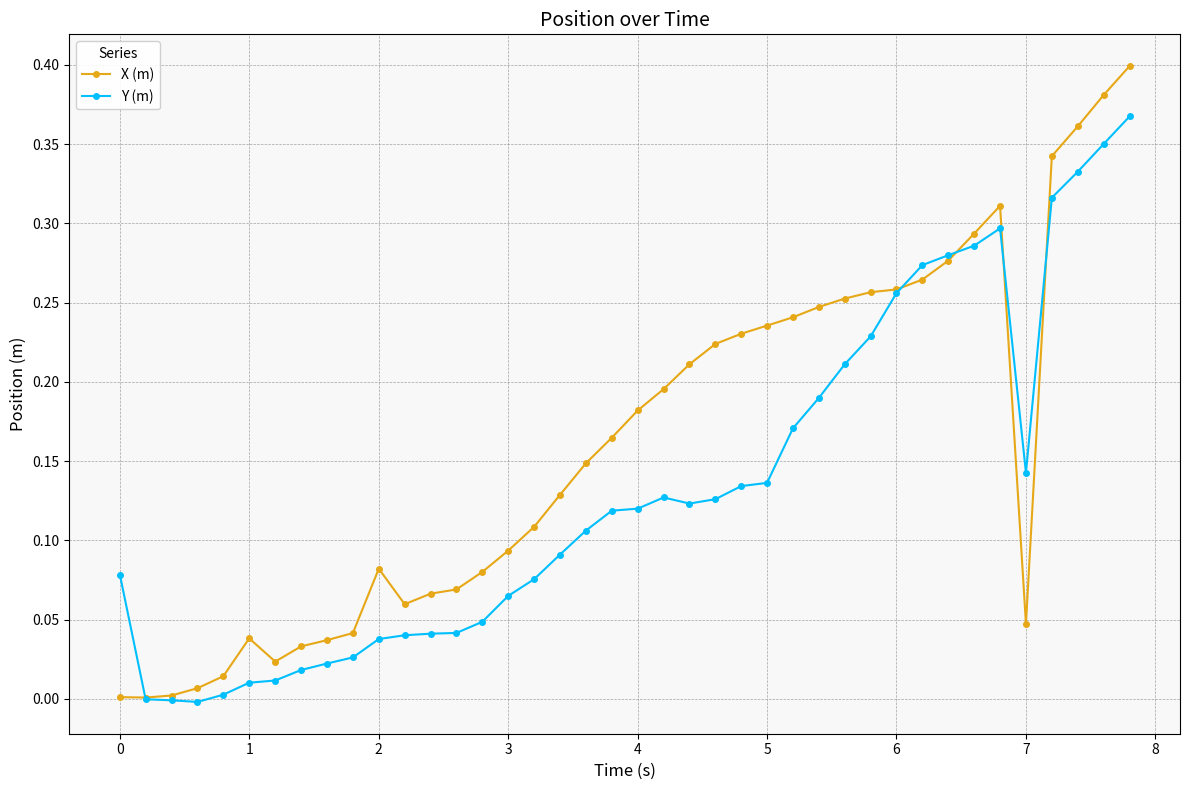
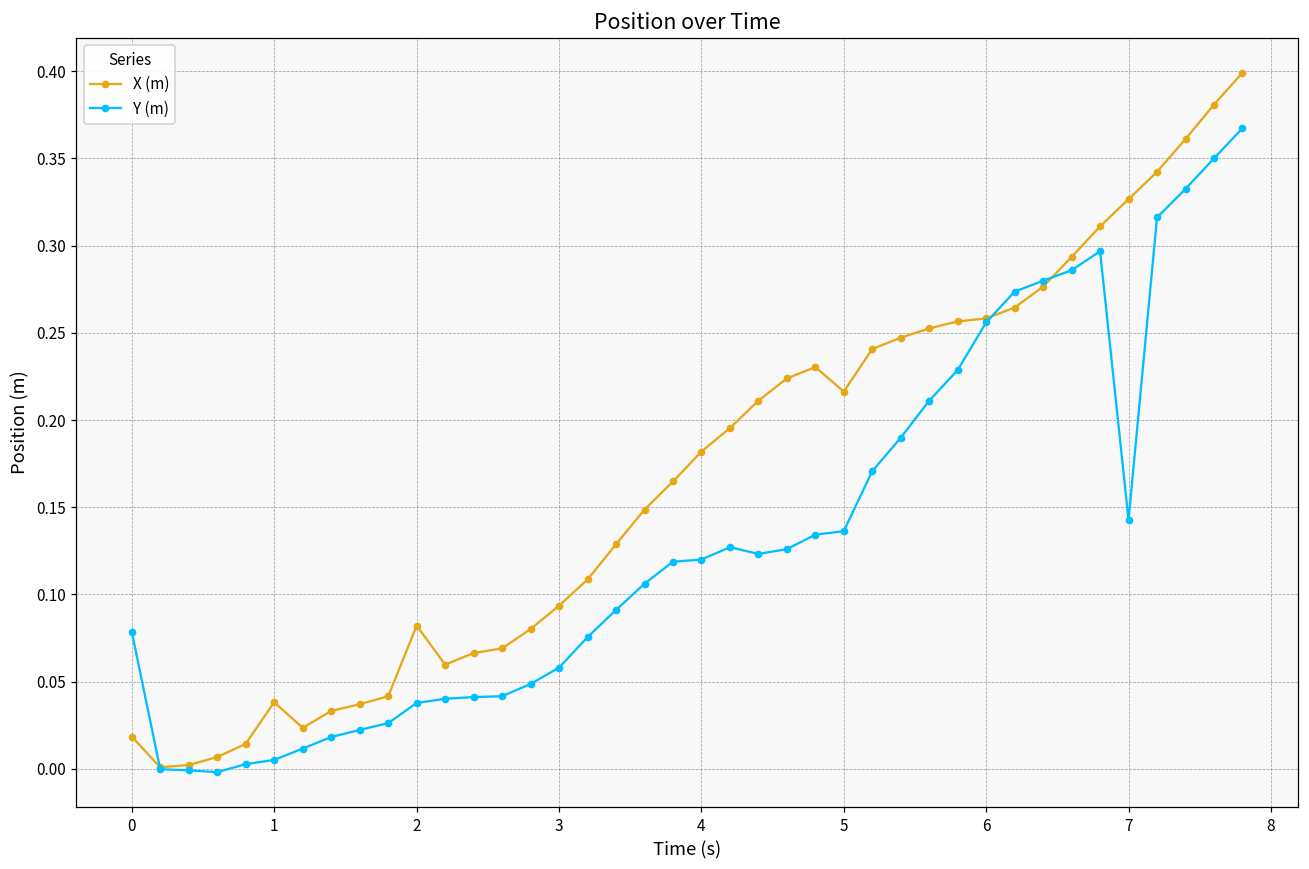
  {
    "X (m)": {
-     "0": 0.001,
+     "0": 0.018,
      "1": 0.038,
      "2": 0.082,
      "3": 0.094,
      "4": 0.182,
-     "5": 0.235,
+     "5": 0.216,
      "6": 0.258,
-     "7": 0.047
+     "7": 0.327
    },
    "Y (m)": {
      "0": 0.078,
-     "1": 0.010,
+     "1": 0.005,
      "2": 0.038,
-     "3": 0.065,
+     "3": 0.058,
      "4": 0.120,
      "5": 0.136,
      "6": 0.256,
      "7": 0.143
    }
  }
